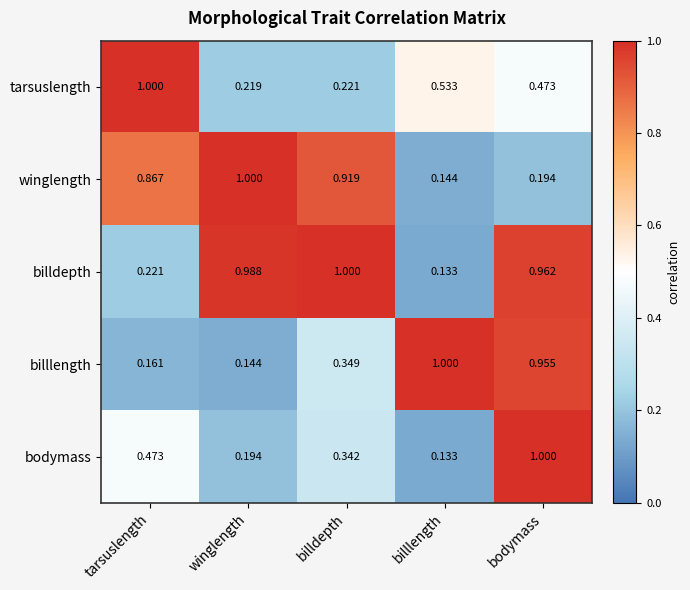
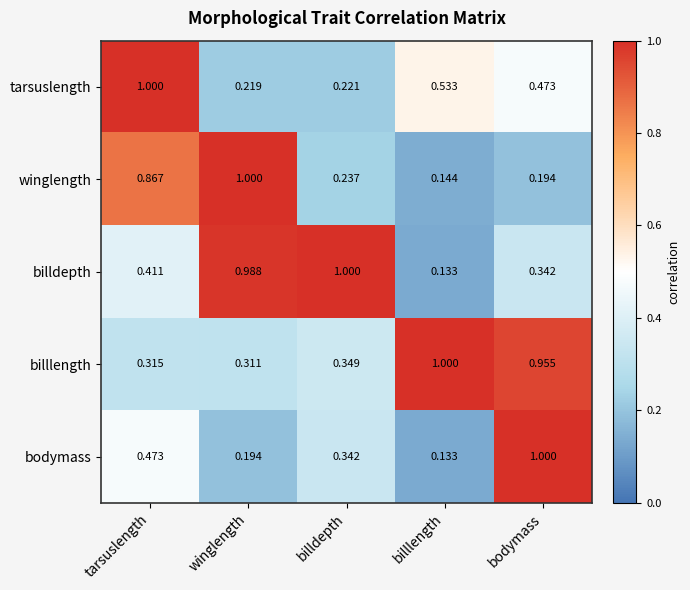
  {
    "tarsuslength": {
      "tarsuslength": 1.000,
      "winglength": 0.219,
      "billdepth": 0.221,
      "billlength": 0.533,
      "bodymass": 0.473
    },
    "winglength": {
      "tarsuslength": 0.867,
      "winglength": 1.000,
-     "billdepth": 0.919,
+     "billdepth": 0.237,
      "billlength": 0.144,
      "bodymass": 0.194
    },
    "billdepth": {
-     "tarsuslength": 0.221,
+     "tarsuslength": 0.411,
      "winglength": 0.988,
      "billdepth": 1.000,
      "billlength": 0.133,
-     "bodymass": 0.962
+     "bodymass": 0.342
    },
    "billlength": {
-     "tarsuslength": 0.161,
-     "winglength": 0.144,
+     "tarsuslength": 0.315,
+     "winglength": 0.311,
      "billdepth": 0.349,
      "billlength": 1.000,
      "bodymass": 0.955
    },
    "bodymass": {
      "tarsuslength": 0.473,
      "winglength": 0.194,
      "billdepth": 0.342,
      "billlength": 0.133,
      "bodymass": 1.000
    }
  }
